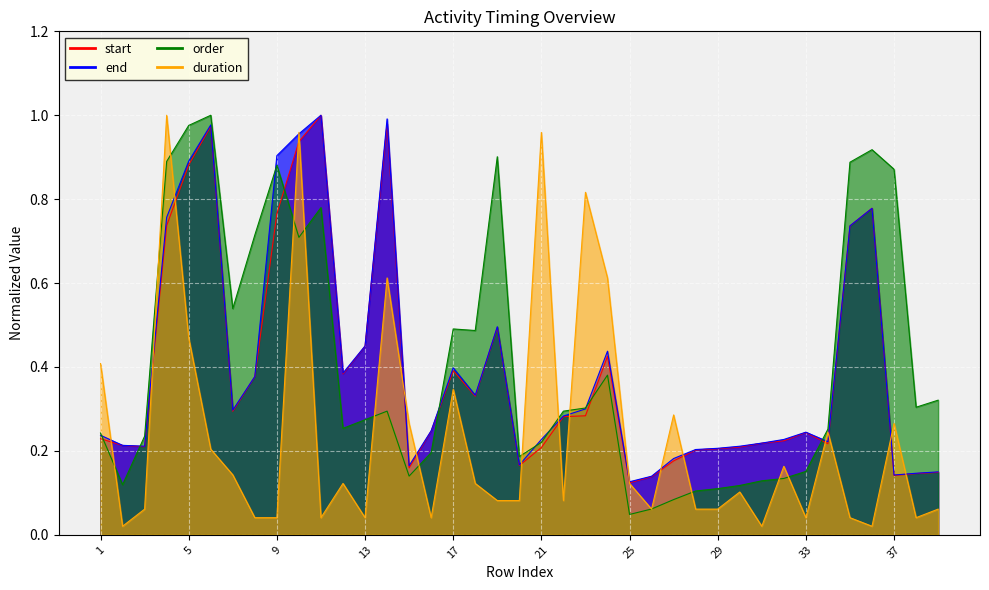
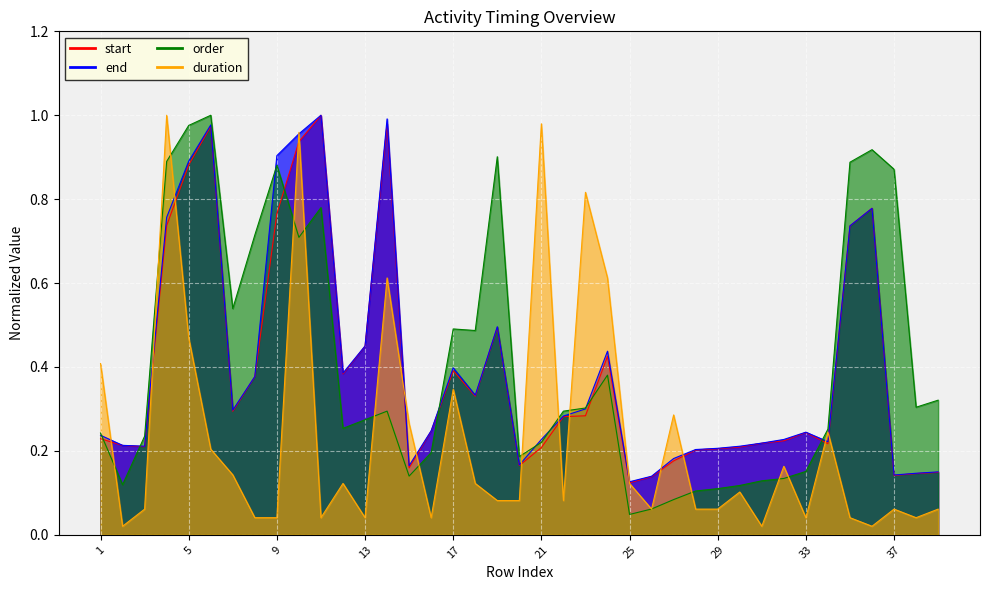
  {
    "start": {
      "1": 0.23,
      "5": 0.88,
      "9": 0.77,
      "17": 0.39,
      "21": 0.21
    },
    "end": {
      "5": 0.89,
      "9": 0.90,
      "17": 0.40,
      "21": 0.23
    },
    "order": {
      "5": 0.98,
      "9": 0.88,
      "13": 0.27,
      "17": 0.49,
      "21": 0.22,
      "25": 0.05,
      "29": 0.11,
      "33": 0.15,
      "37": 0.87
    },
    "duration": {
      "1": 0.41,
      "5": 0.47,
      "9": 0.04,
      "13": 0.04,
      "17": 0.35,
-     "21": 0.96,
+     "21": 0.98,
      "29": 0.06,
      "33": 0.04,
-     "37": 0.27
+     "37": 0.06
    }
  }
